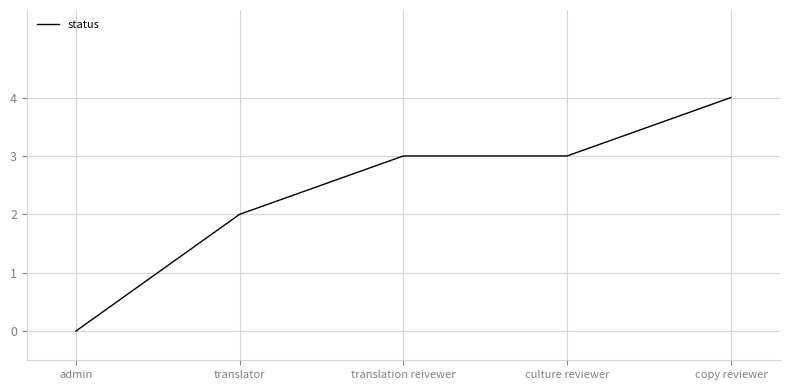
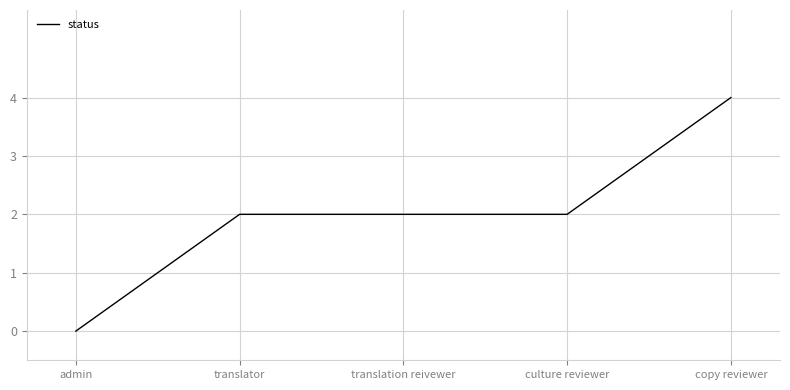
  {
    "admin": 0,
    "translator": 2,
-   "translation reivewer": 3,
-   "culture reviewer": 3,
+   "translation reivewer": 2,
+   "culture reviewer": 2,
    "copy reviewer": 4
  }
